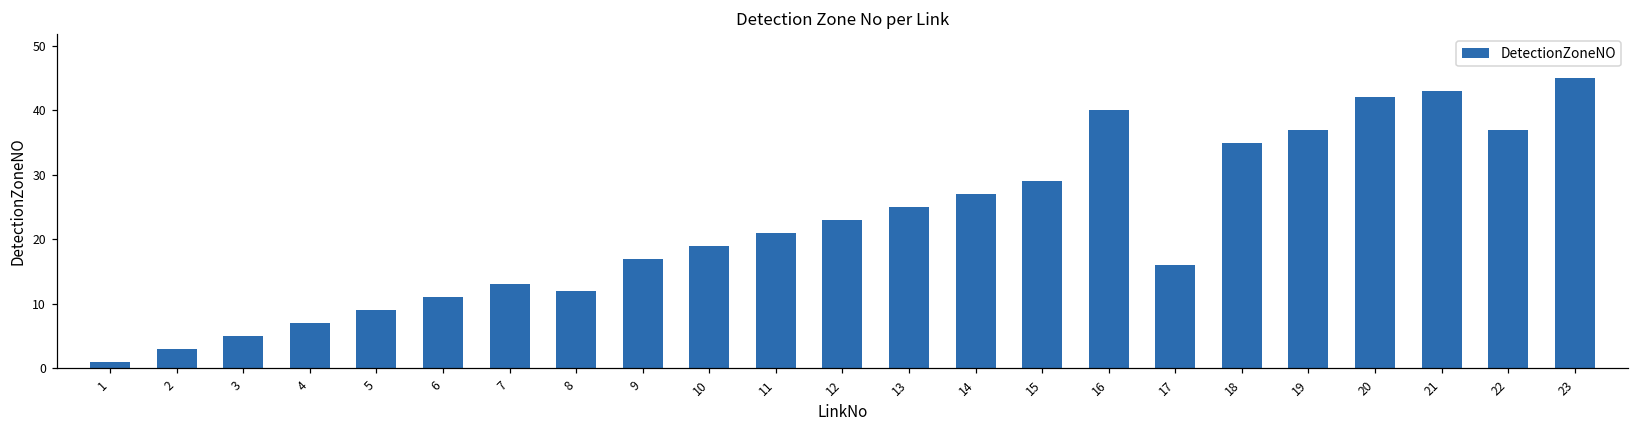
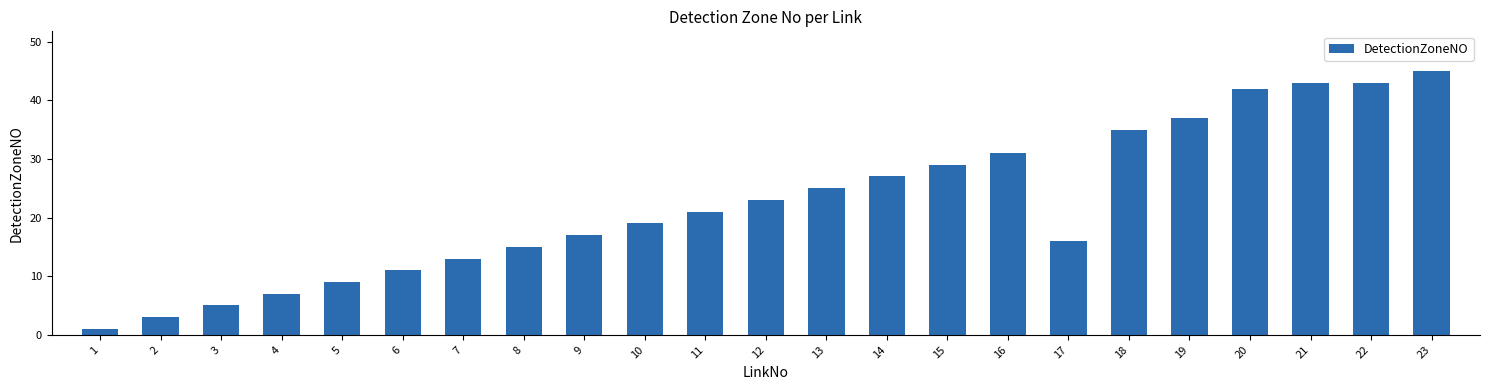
  {
    "1": 1,
    "2": 3,
    "3": 5,
    "4": 7,
    "5": 9,
    "6": 11,
    "7": 13,
-   "8": 12,
+   "8": 15,
    "9": 17,
    "10": 19,
    "11": 21,
    "12": 23,
    "13": 25,
    "14": 27,
    "15": 29,
-   "16": 40,
+   "16": 31,
    "17": 16,
    "18": 35,
    "19": 37,
    "20": 42,
    "21": 43,
-   "22": 37,
+   "22": 43,
    "23": 45
  }
